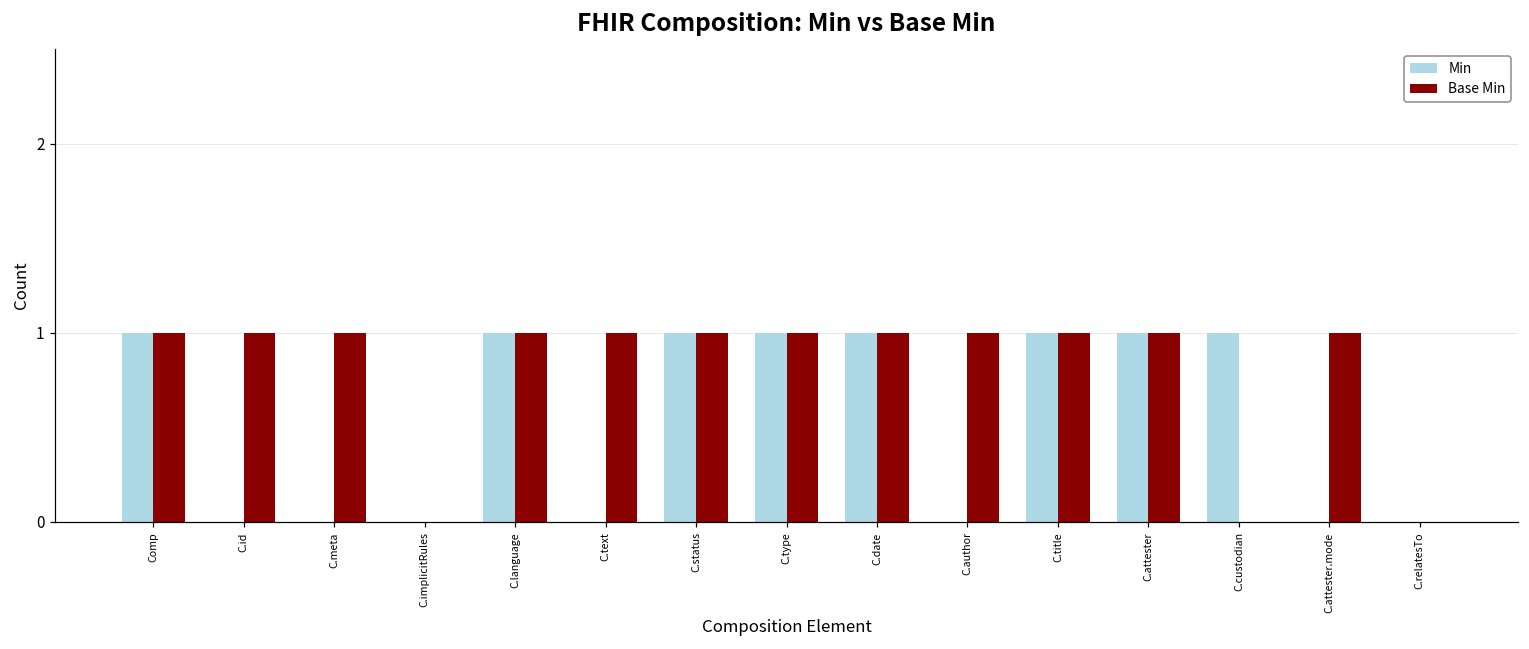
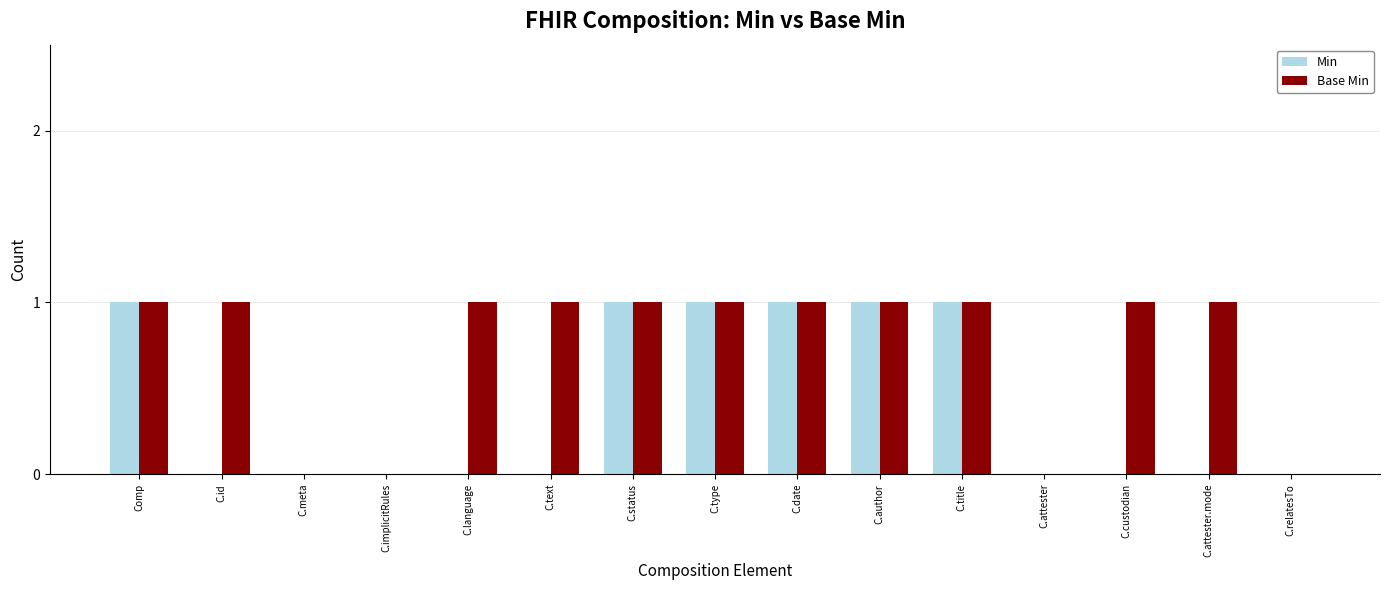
  {
    "Min": {
      "Comp": 1,
      "C.id": 0,
      "C.meta": 0,
      "C.implicitRules": 0,
-     "C.language": 1,
+     "C.language": 0,
      "C.text": 0,
      "C.status": 1,
      "C.type": 1,
      "C.date": 1,
-     "C.author": 0,
+     "C.author": 1,
      "C.title": 1,
-     "C.attester": 1,
-     "C.custodian": 1,
+     "C.attester": 0,
+     "C.custodian": 0,
      "C.attester.mode": 0,
      "C.relatesTo": 0
    },
    "Base Min": {
      "Comp": 1,
      "C.id": 1,
-     "C.meta": 1,
+     "C.meta": 0,
      "C.implicitRules": 0,
      "C.language": 1,
      "C.text": 1,
      "C.status": 1,
      "C.type": 1,
      "C.date": 1,
      "C.author": 1,
      "C.title": 1,
-     "C.attester": 1,
-     "C.custodian": 0,
+     "C.attester": 0,
+     "C.custodian": 1,
      "C.attester.mode": 1,
      "C.relatesTo": 0
    }
  }
